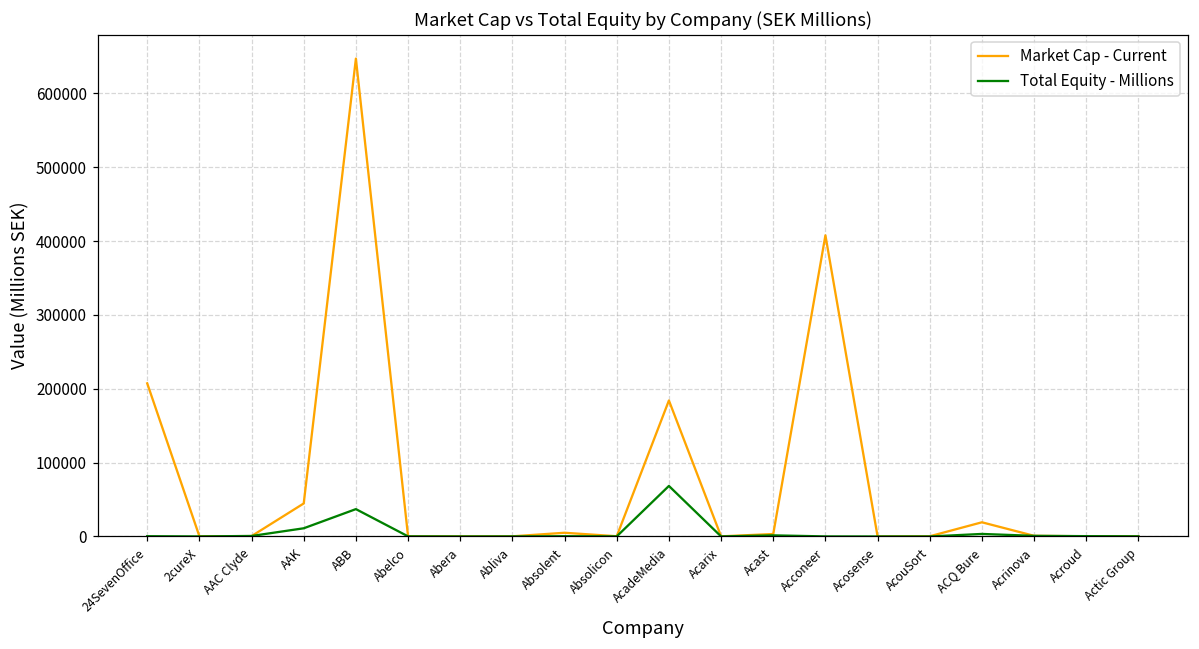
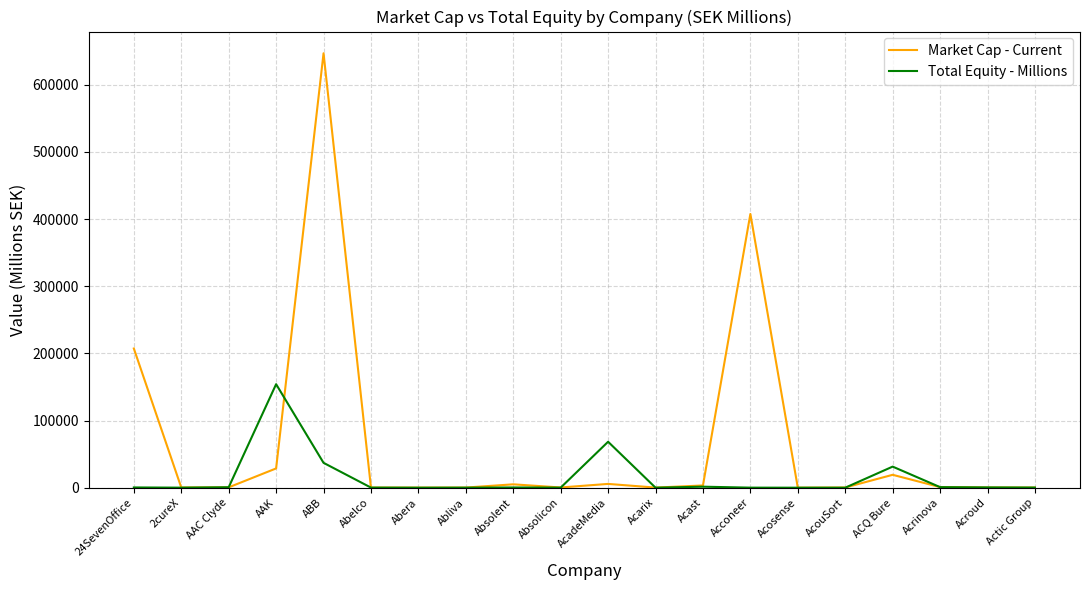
  {
    "Market Cap - Current": {
      "24SevenOffice": 210000,
-     "AAK": 40000,
+     "AAK": 30000,
      "ABB": 650000,
      "Absolent": 10000,
-     "AcadeMedia": 180000,
+     "AcadeMedia": 10000,
      "Acconeer": 410000,
      "ACQ Bure": 20000
    },
    "Total Equity - Millions": {
      "24SevenOffice": 0,
-     "AAK": 10000,
+     "AAK": 150000,
      "ABB": 40000,
      "Absolent": 0,
      "AcadeMedia": 70000,
      "Acconeer": 0,
-     "ACQ Bure": 0
+     "ACQ Bure": 30000
    }
  }
